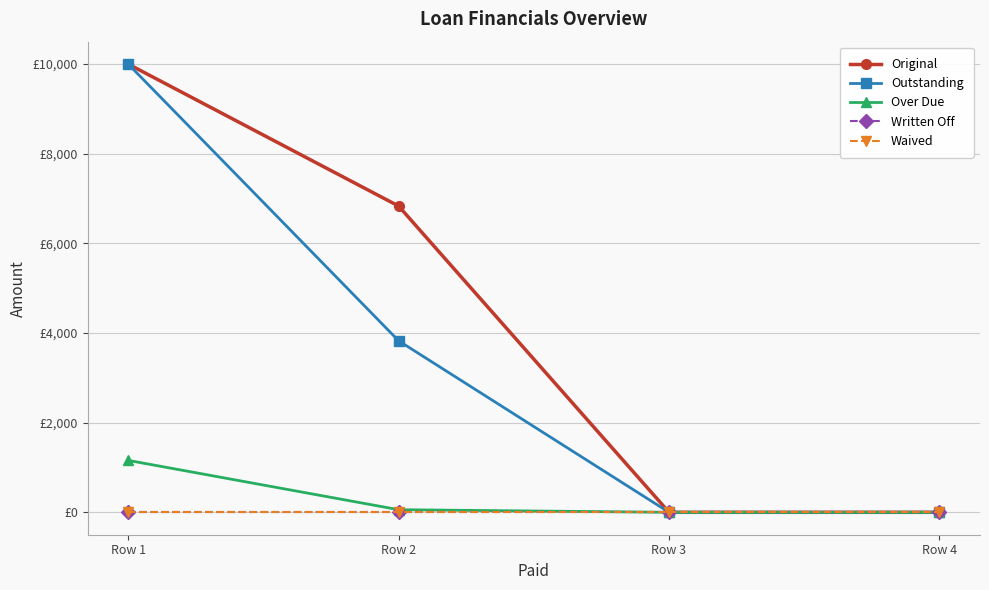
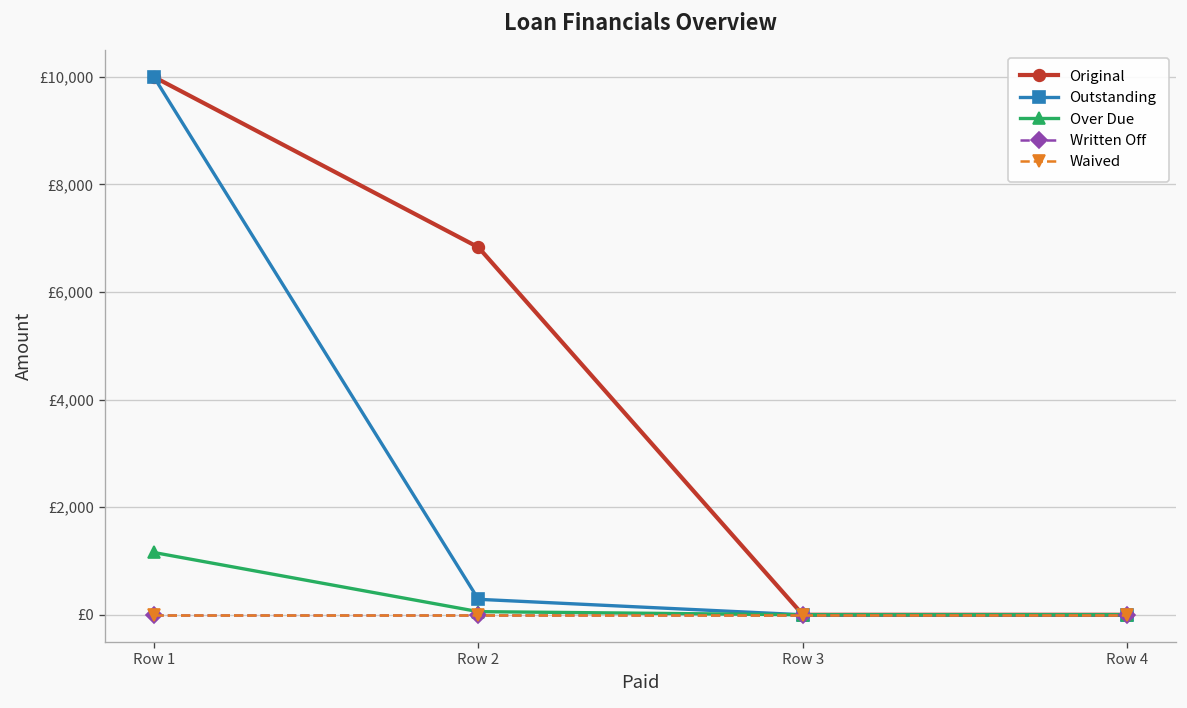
  {
    "Original": {
      "Row 2": "£6,800"
    },
    "Outstanding": {
-     "Row 2": "£3,800"
+     "Row 2": "£300"
    },
    "Over Due": {
      "Row 1": "£1,200",
      "Row 2": "£100"
    },
    "Waived": {
      "Row 1": "£0",
      "Row 2": "£0"
    }
  }
